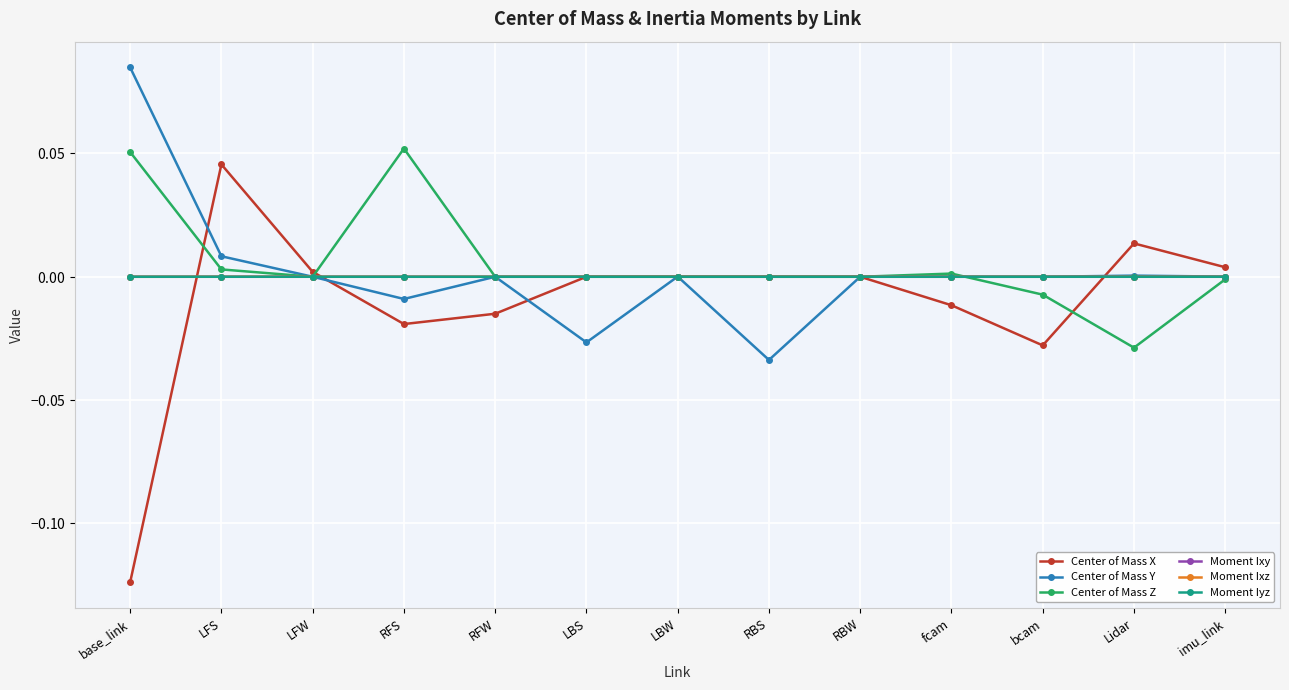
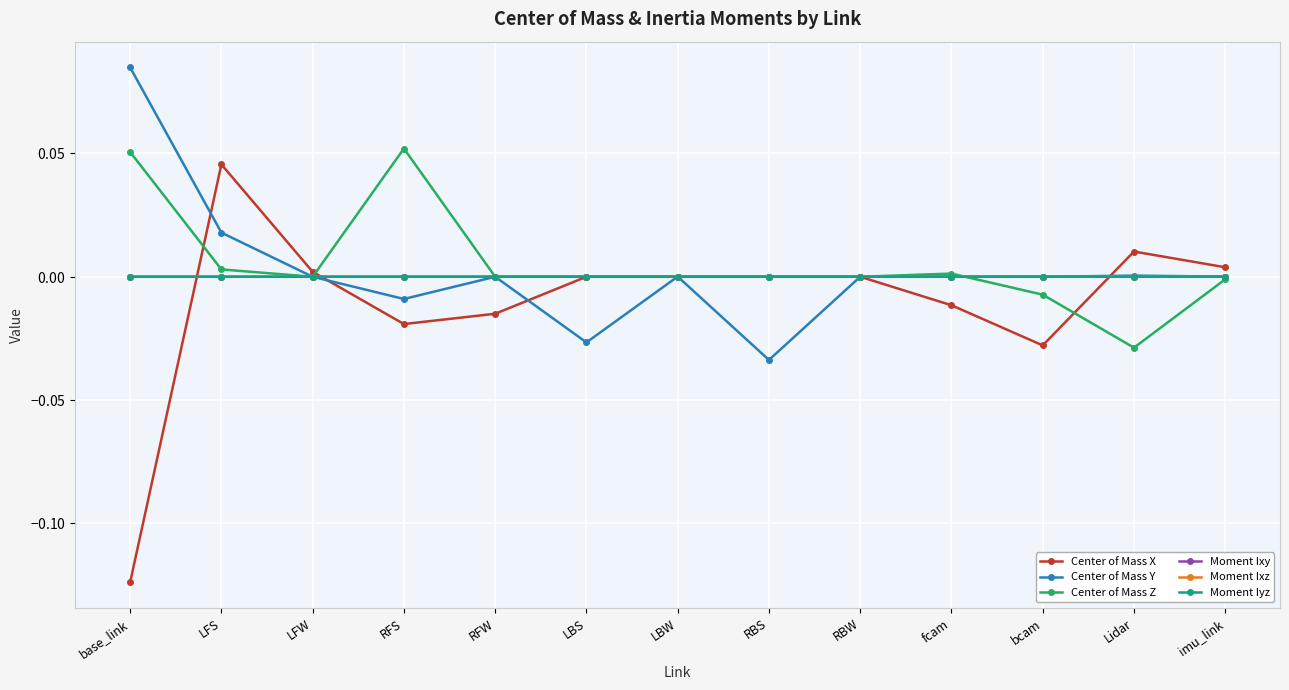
  {
    "Center of Mass X": {
      "base_link": -0.124,
      "LFS": 0.046,
      "LFW": 0.002,
      "RFS": -0.019,
      "RFW": -0.015,
      "fcam": -0.012,
      "bcam": -0.028,
-     "Lidar": 0.014,
+     "Lidar": 0.010,
      "imu_link": 0.004
    },
    "Center of Mass Y": {
      "base_link": 0.085,
-     "LFS": 0.008,
+     "LFS": 0.018,
      "RFS": -0.009,
      "LBS": -0.027,
      "RBS": -0.034
    }
  }
